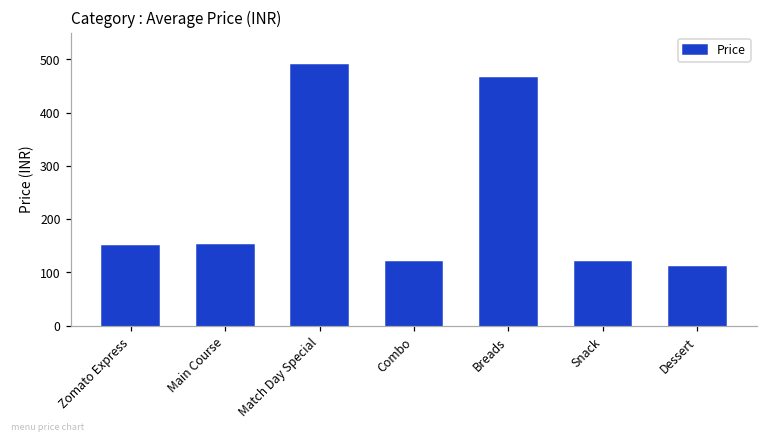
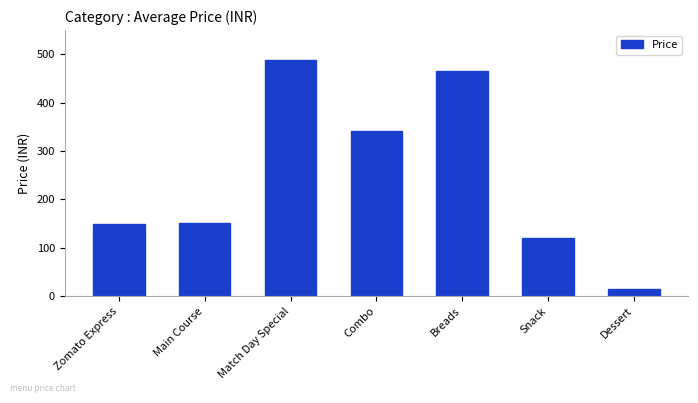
  {
    "Zomato Express": 150,
    "Main Course": 150,
    "Match Day Special": 490,
-   "Combo": 120,
+   "Combo": 340,
    "Breads": 470,
    "Snack": 120,
-   "Dessert": 110
+   "Dessert": 20
  }
